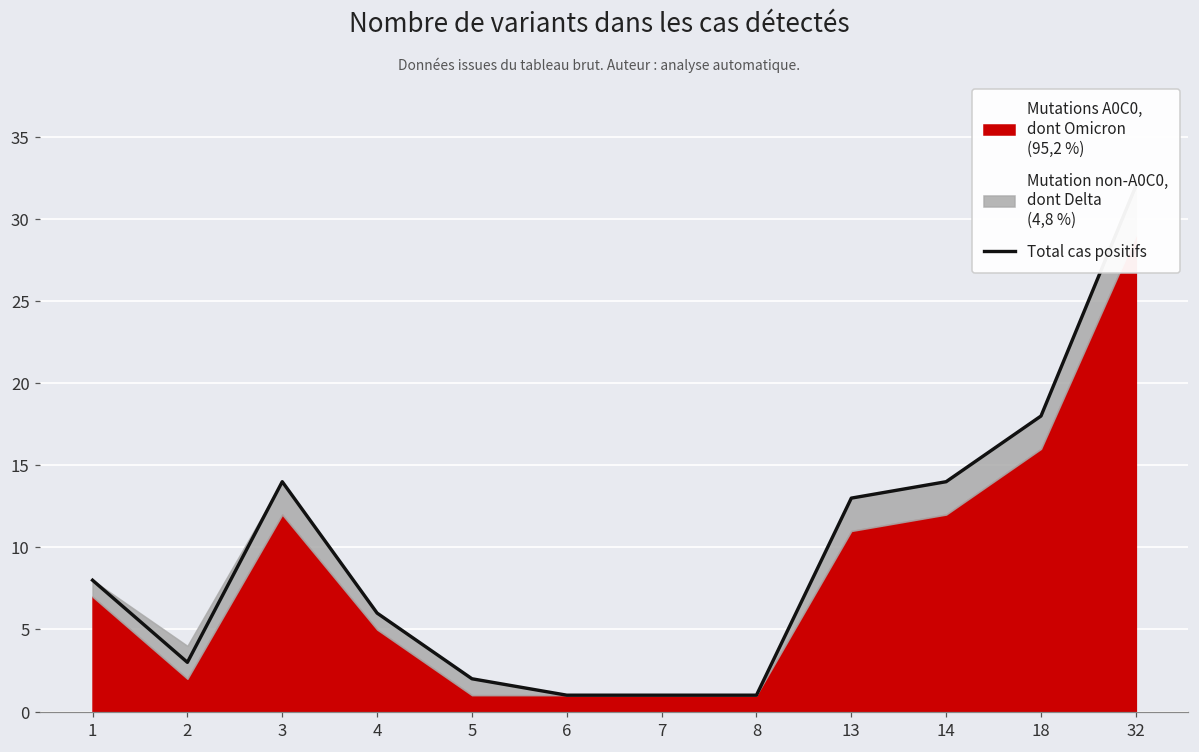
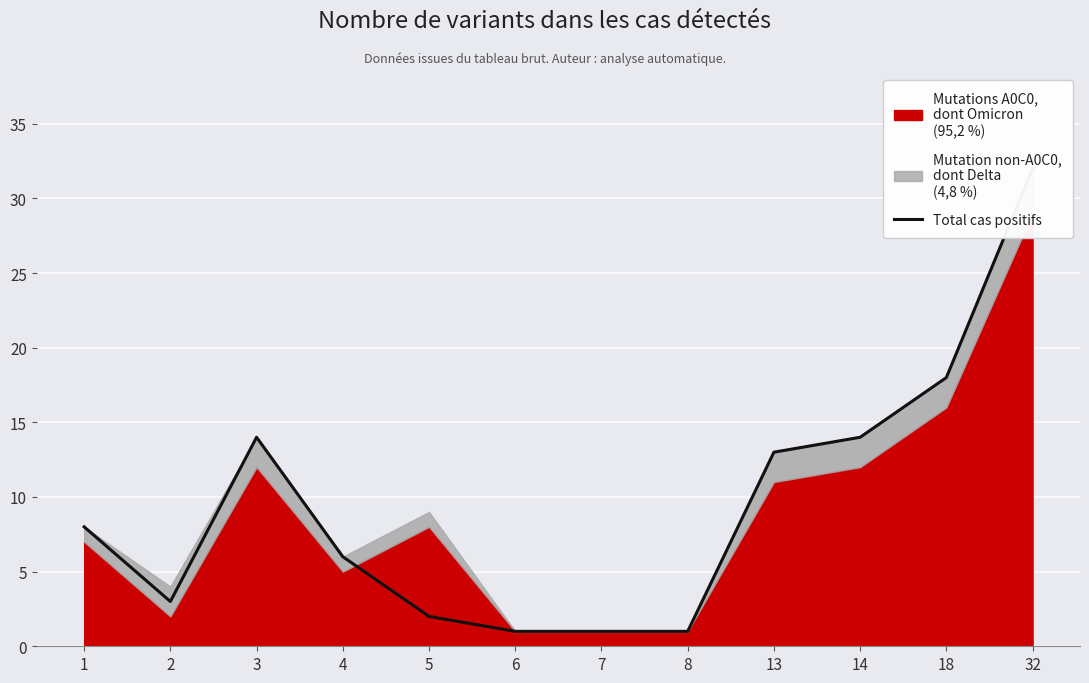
  {
    "Mutations A0C0, dont Omicron (95,2 %)": {
      "1": 7,
      "2": 2,
      "3": 12,
      "4": 5,
-     "5": 1,
+     "5": 8,
      "13": 11,
      "14": 12,
      "18": 16
    },
    "Total cas positifs": {
      "2": 3
    },
    "Mutation non-A0C0, dont Delta (4,8 %)": {
      "2": 2
    }
  }
